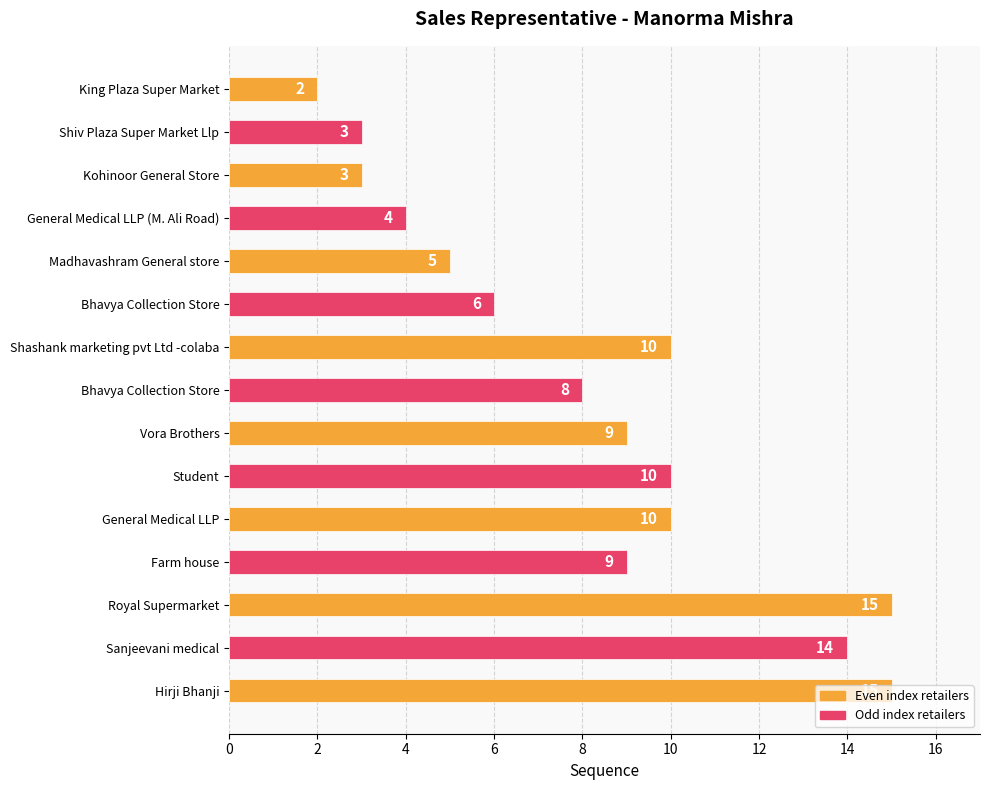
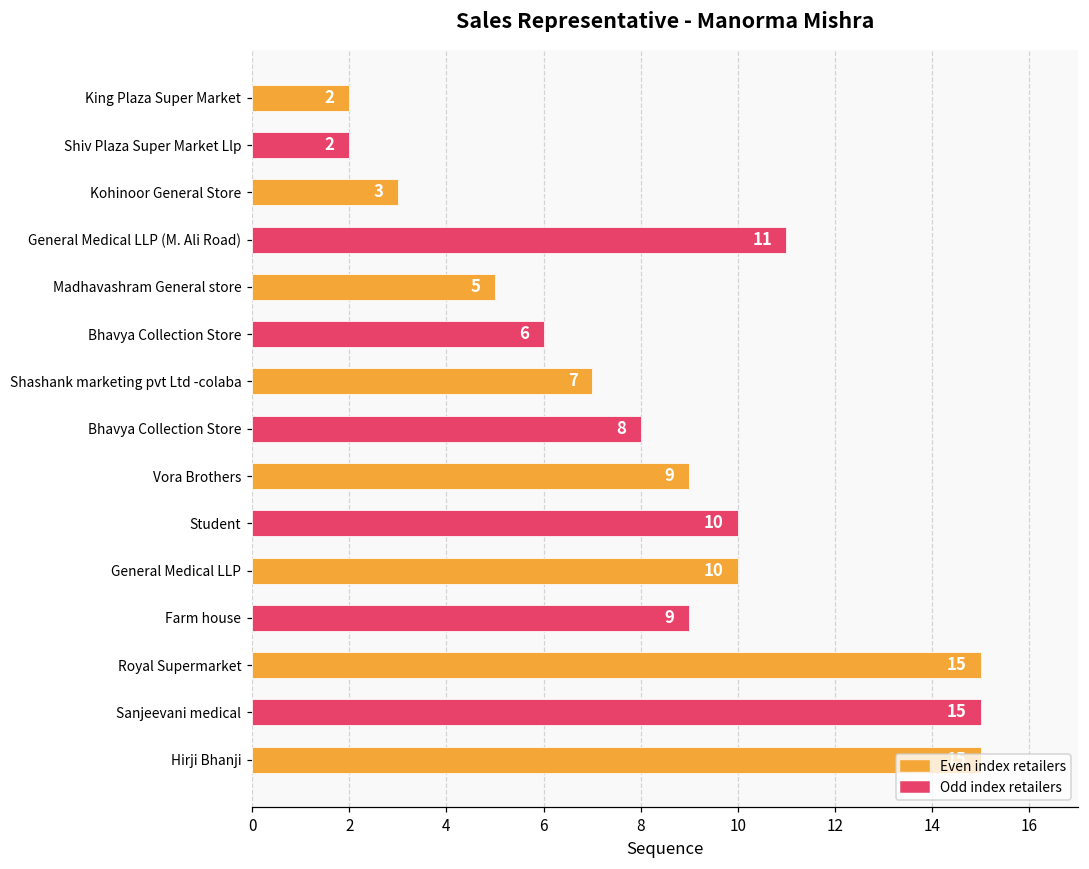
  {
    "King Plaza Super Market": 2,
-   "Shiv Plaza Super Market Llp": 3,
+   "Shiv Plaza Super Market Llp": 2,
    "Kohinoor General Store": 3,
-   "General Medical LLP (M. Ali Road)": 4,
+   "General Medical LLP (M. Ali Road)": 11,
    "Madhavashram General store": 5,
-   "Shashank marketing pvt Ltd -colaba": 10,
+   "Shashank marketing pvt Ltd -colaba": 7,
    "Vora Brothers": 9,
    "Student": 10,
    "General Medical LLP": 10,
    "Farm house": 9,
    "Royal Supermarket": 15,
-   "Sanjeevani medical": 14
+   "Sanjeevani medical": 15
  }
